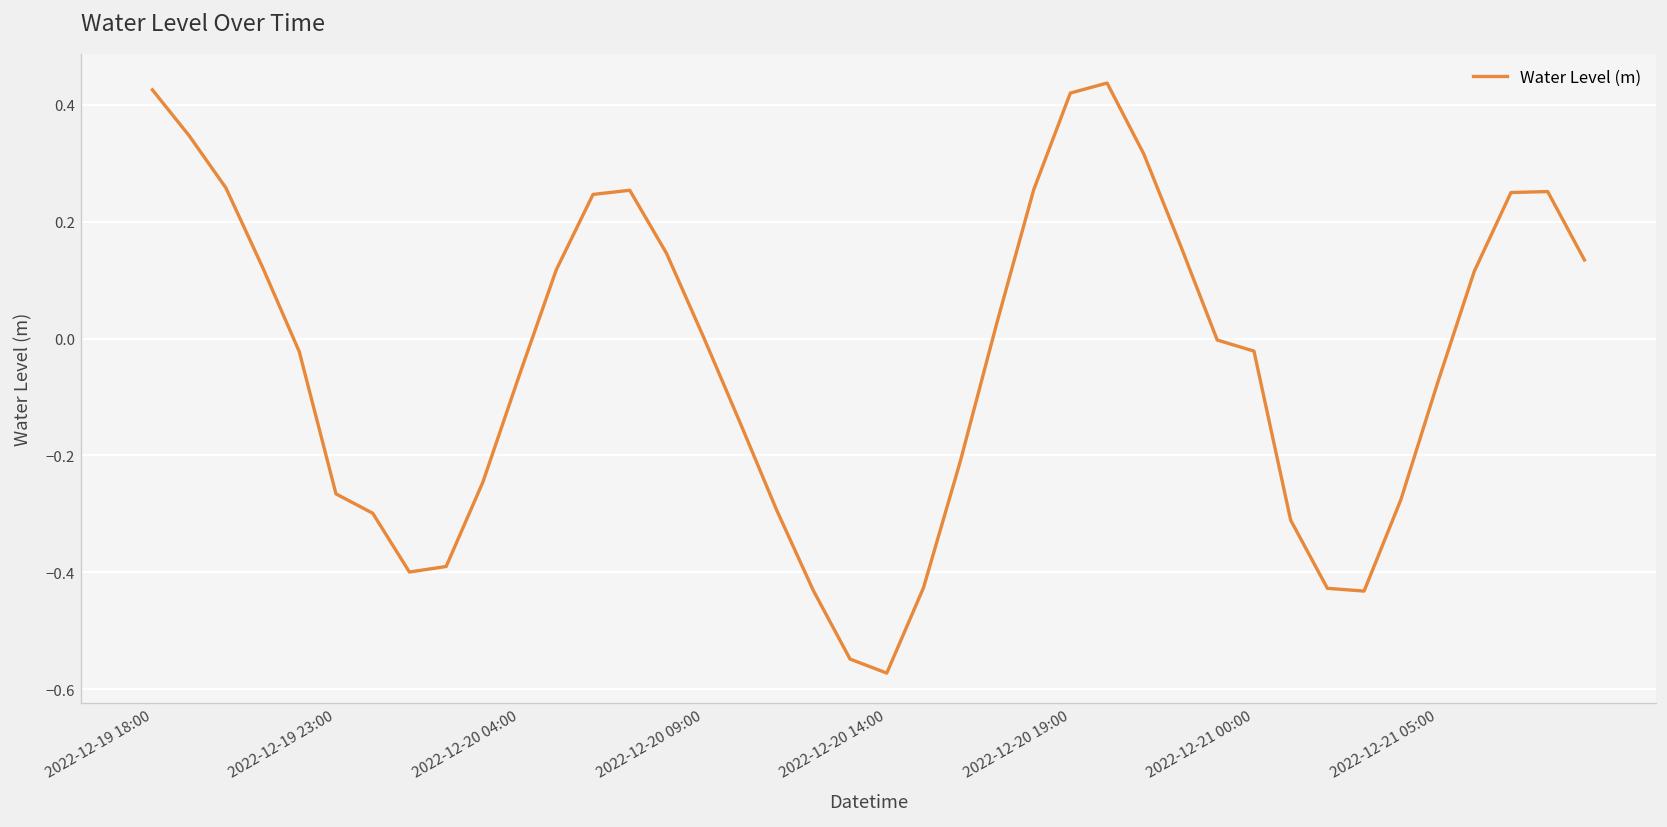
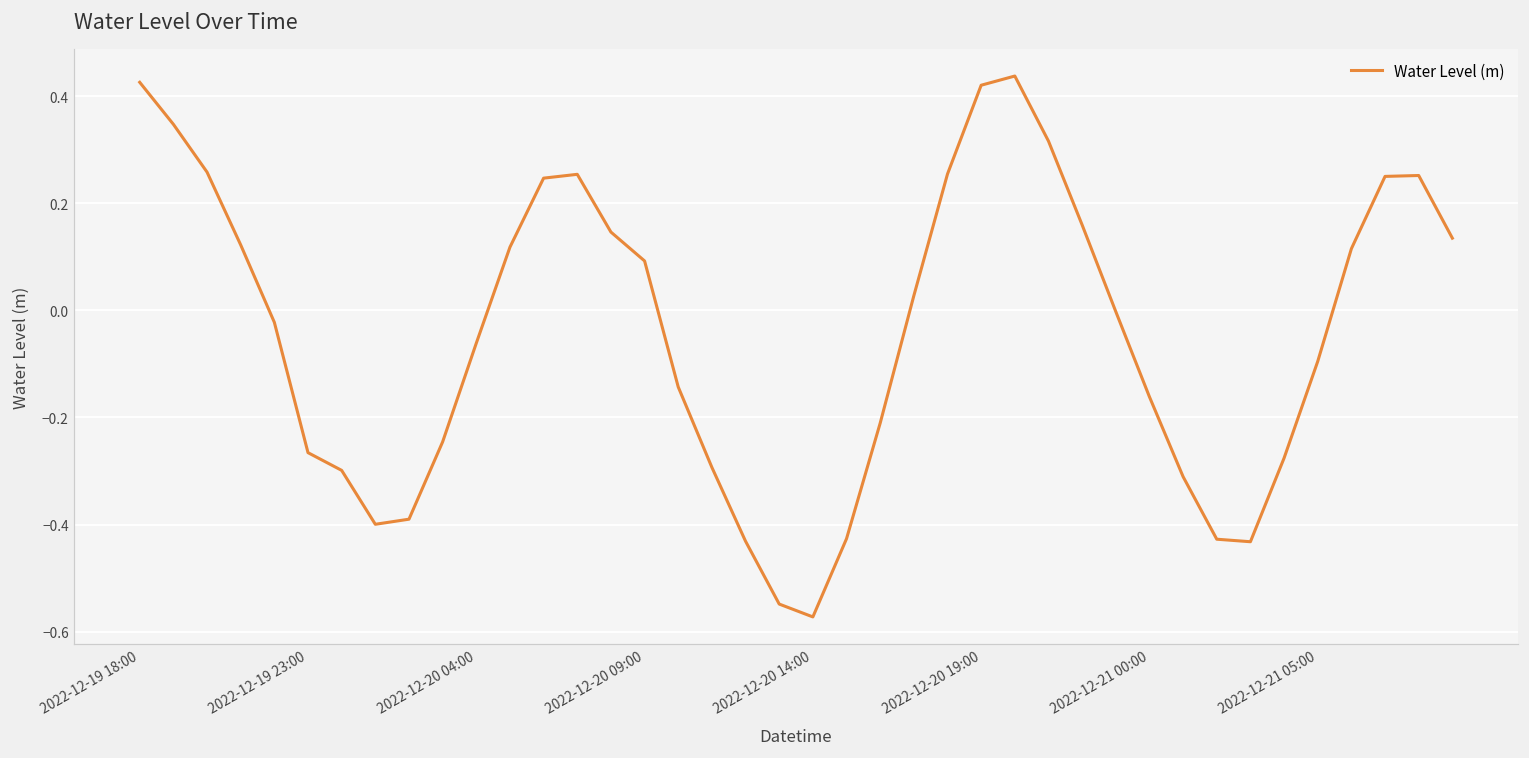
  {
    "2022-12-19 18:00": 0.43,
    "2022-12-19 23:00": -0.27,
    "2022-12-20 04:00": -0.06,
-   "2022-12-20 09:00": 0.00,
+   "2022-12-20 09:00": 0.09,
    "2022-12-20 14:00": -0.57,
    "2022-12-20 19:00": 0.42,
-   "2022-12-21 00:00": -0.02,
-   "2022-12-21 05:00": -0.08
+   "2022-12-21 00:00": -0.16,
+   "2022-12-21 05:00": -0.10
  }
